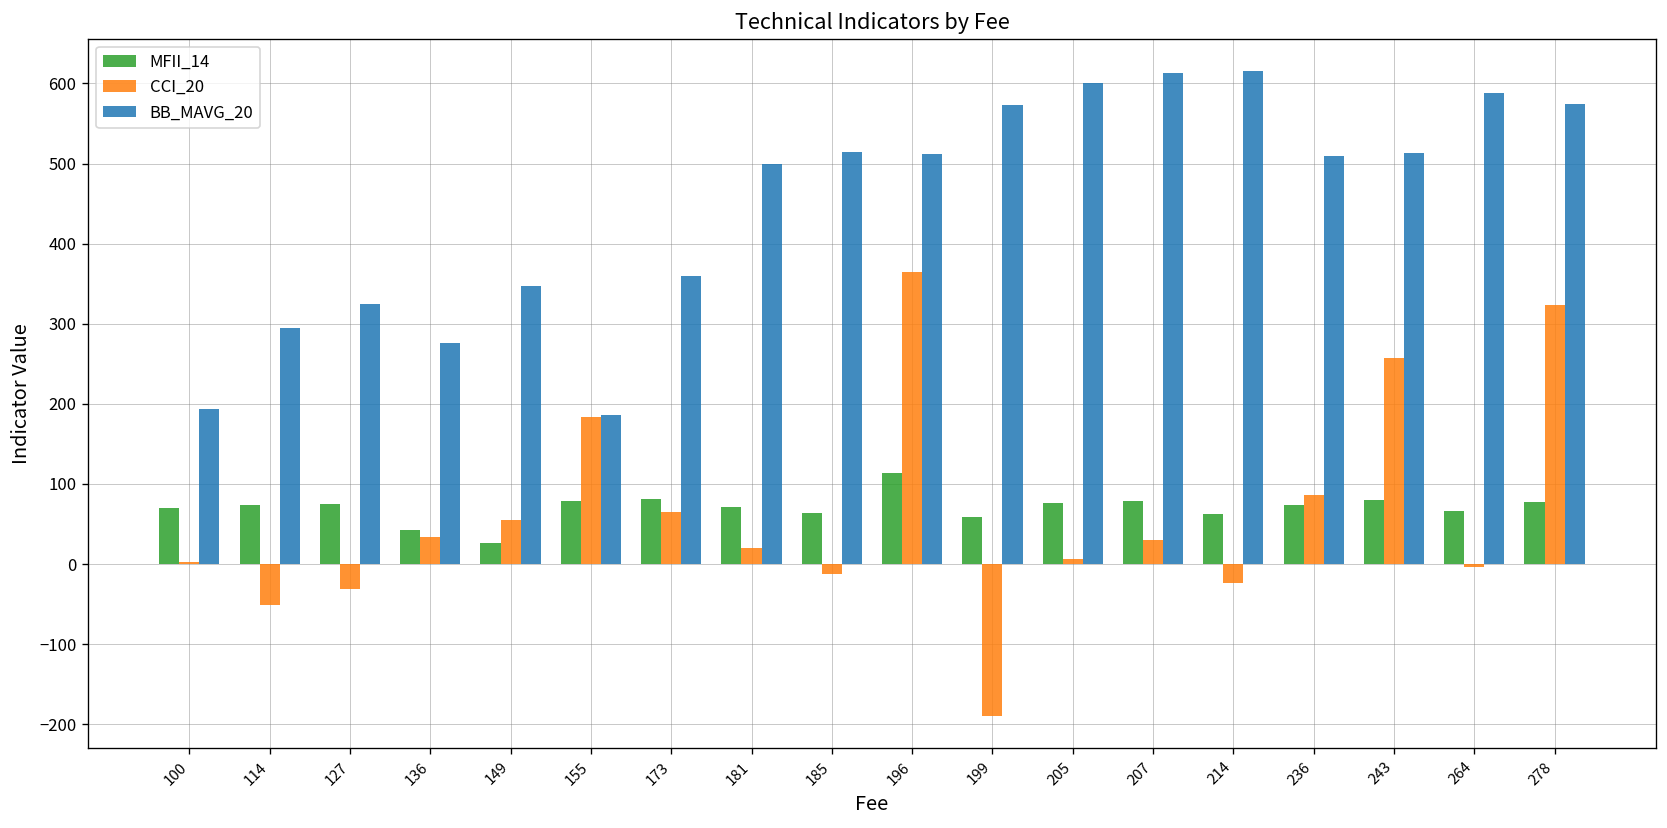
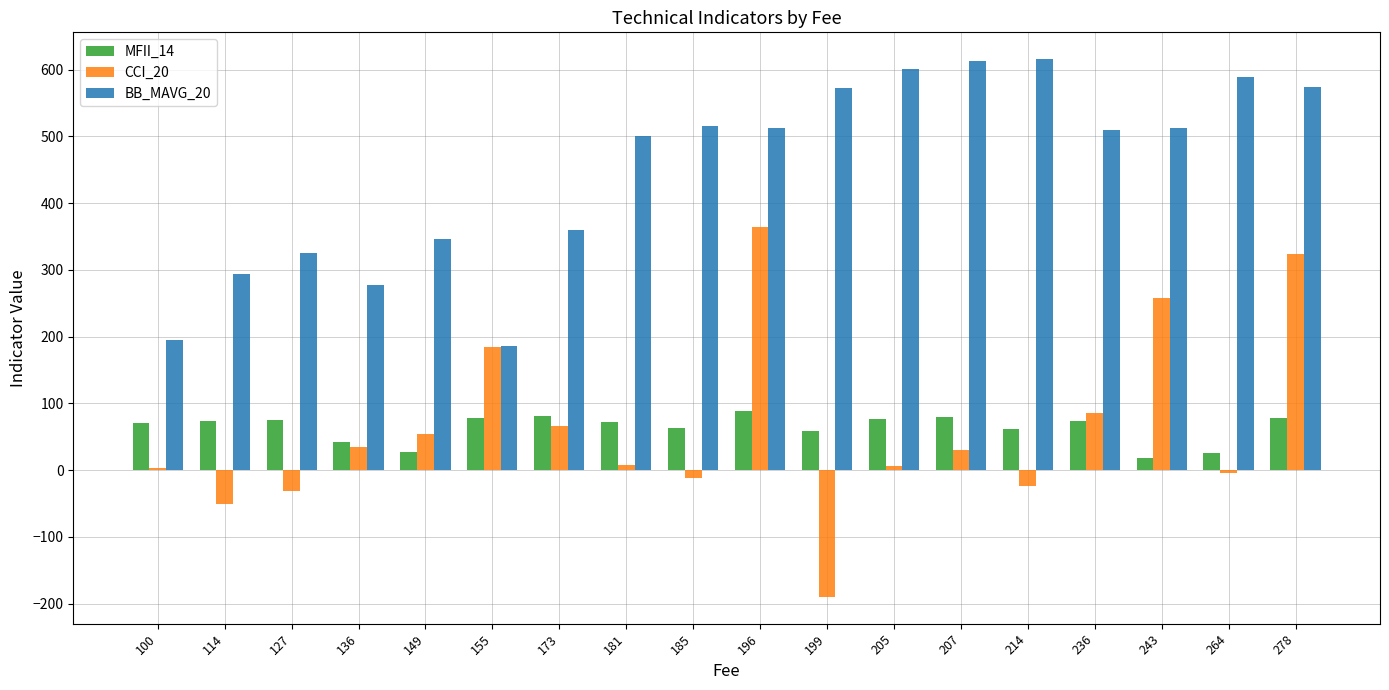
  {
    "MFII_14": {
      "100": 70,
      "114": 70,
      "127": 70,
      "136": 40,
      "149": 30,
      "155": 80,
      "173": 80,
      "181": 70,
      "185": 60,
-     "196": 110,
+     "196": 90,
      "199": 60,
      "205": 80,
      "207": 80,
      "214": 60,
      "236": 70,
-     "243": 80,
-     "264": 70,
+     "243": 20,
+     "264": 30,
      "278": 80
    },
    "CCI_20": {
      "114": -50,
      "127": -30,
      "136": 30,
      "149": 50,
      "155": 180,
      "173": 70,
-     "181": 20,
+     "181": 10,
      "185": -10,
      "196": 360,
      "199": -190,
      "205": 10,
      "207": 30,
      "214": -20,
      "236": 90,
      "243": 260,
      "264": 0,
      "278": 320
    },
    "BB_MAVG_20": {
      "100": 190,
      "114": 290,
      "127": 320,
      "136": 280,
      "149": 350,
      "155": 190,
      "173": 360,
      "181": 500,
      "185": 510,
      "196": 510,
      "199": 570,
      "205": 600,
      "207": 610,
      "214": 620,
      "236": 510,
      "243": 510,
      "264": 590,
      "278": 570
    }
  }
